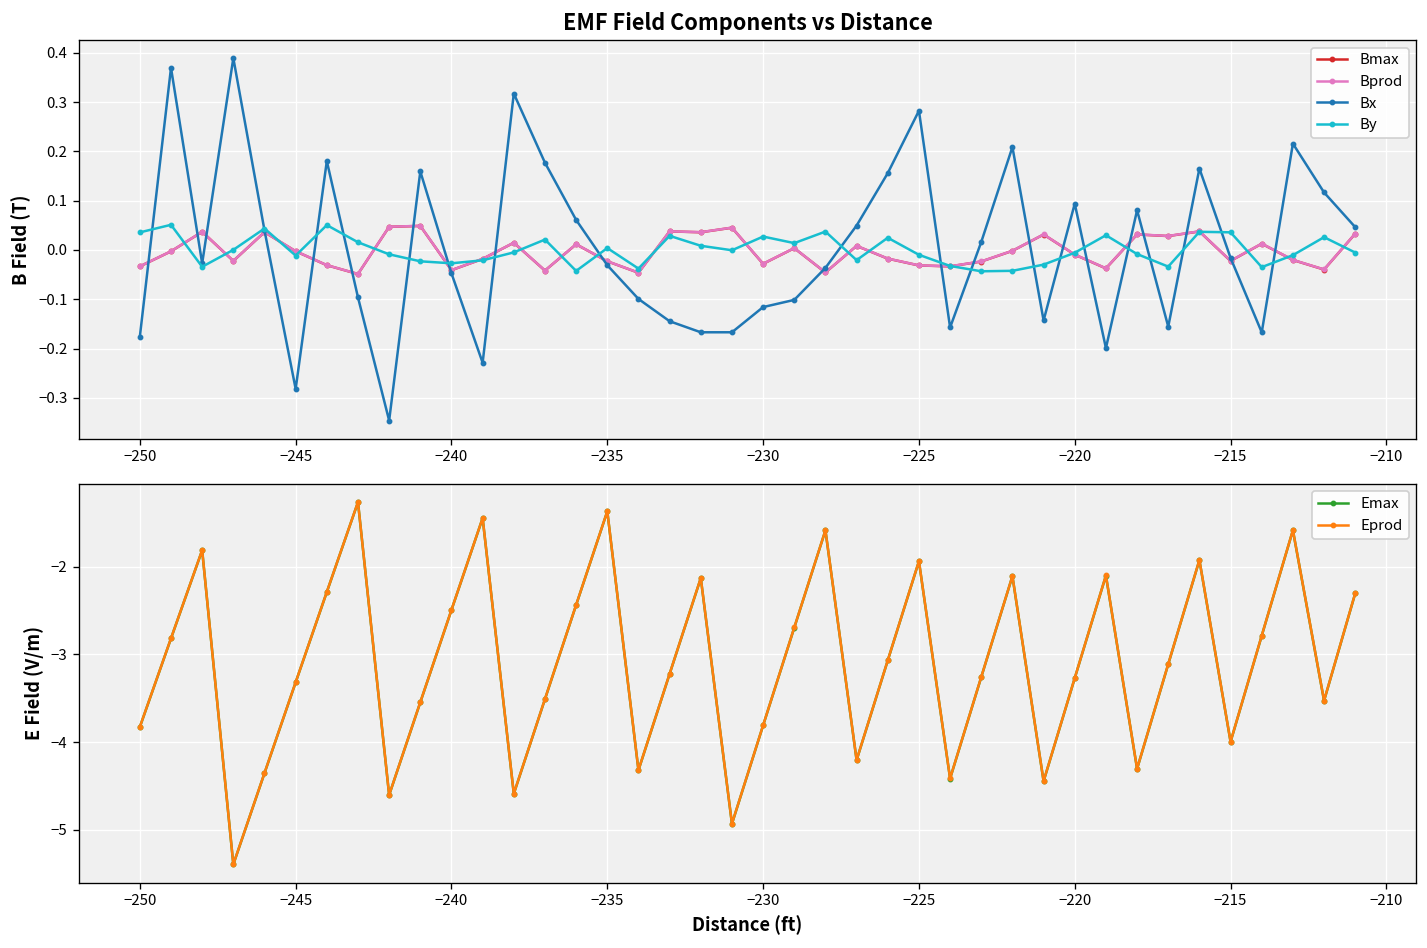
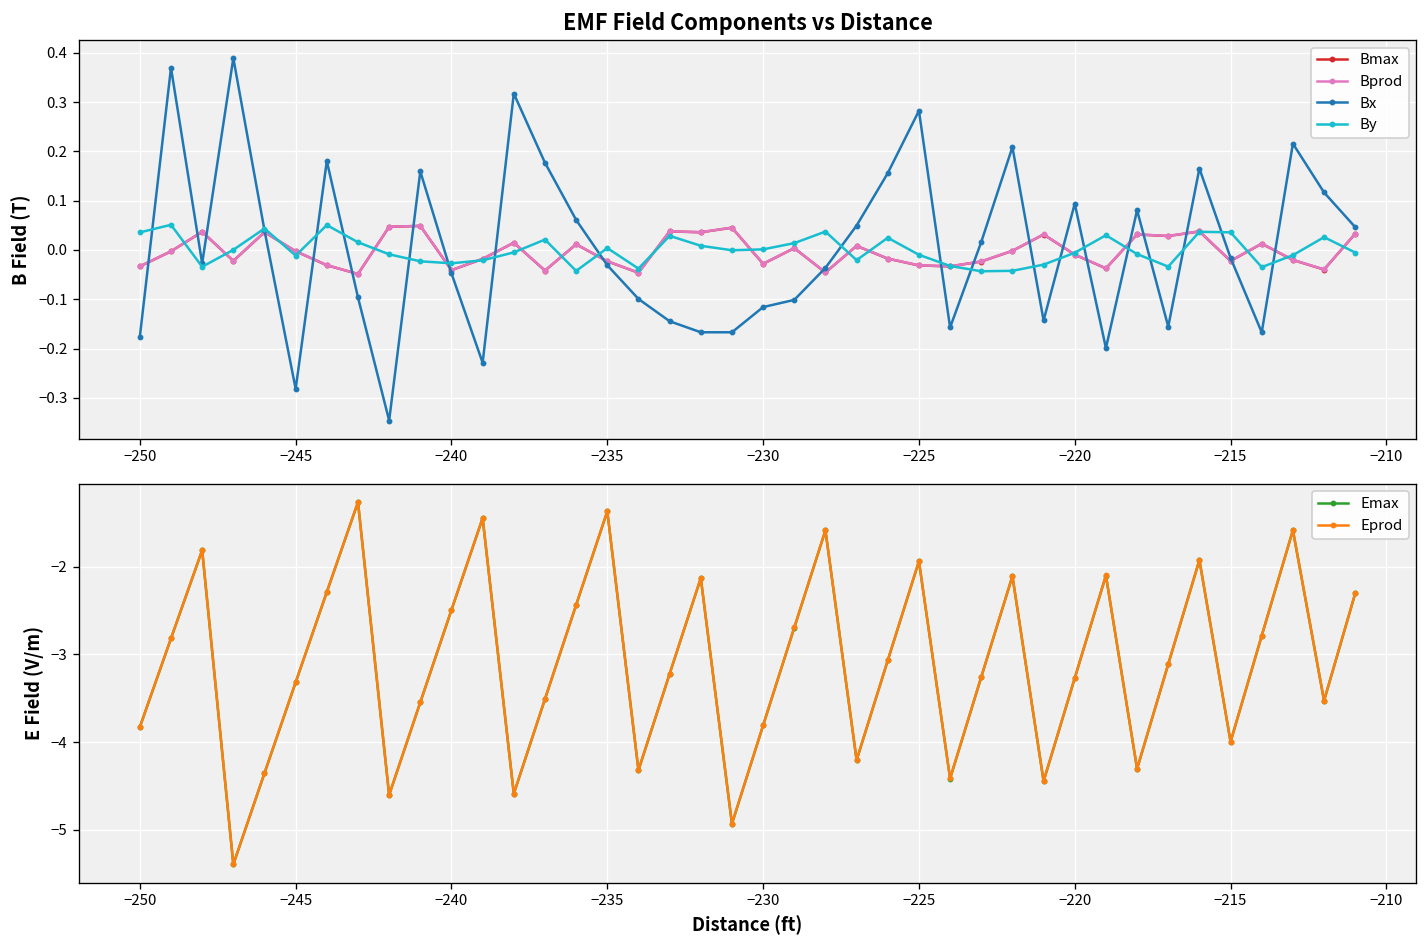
  {
    "EMF Field Components vs Distance": {
      "Bx": {
        "−250": -0.18,
        "−245": -0.28,
        "−240": -0.05,
        "−235": -0.03,
        "−230": -0.12,
        "−225": 0.28,
        "−220": 0.09
      },
      "By": {
        "−250": 0.04,
        "−245": -0.01,
        "−240": -0.03,
        "−235": 0.00,
-       "−230": 0.03,
+       "−230": 0.00,
        "−225": -0.01,
        "−215": 0.04
      }
    }
  }
